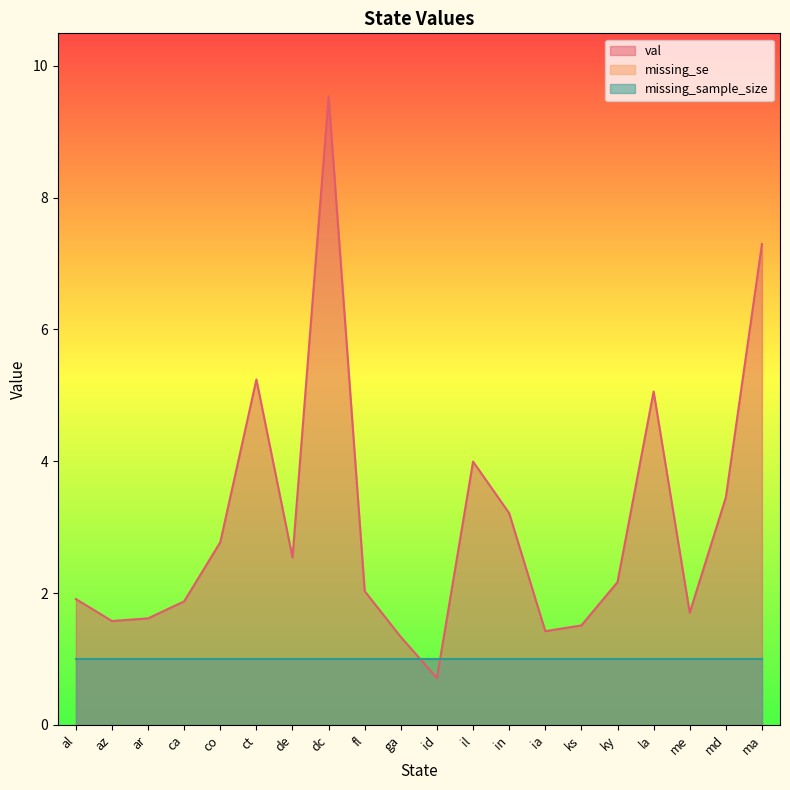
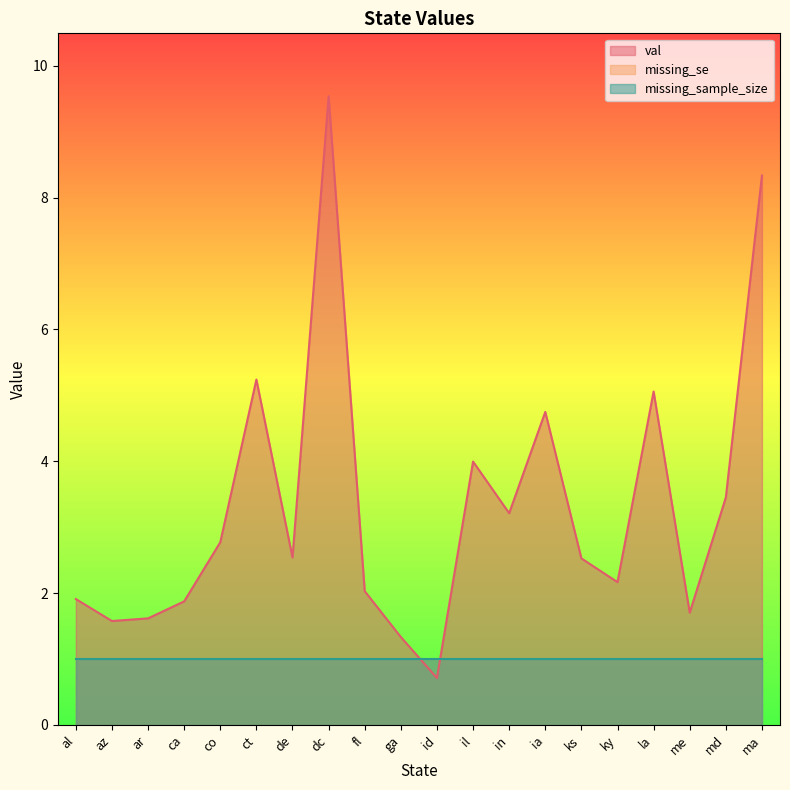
  {
    "val": {
      "al": 1.9,
      "az": 1.6,
      "ar": 1.6,
      "ca": 1.9,
      "co": 2.8,
      "ct": 5.2,
      "de": 2.5,
      "dc": 9.5,
      "fl": 2.0,
      "ga": 1.3,
      "id": 0.7,
      "il": 4.0,
      "in": 3.2,
-     "ia": 1.4,
-     "ks": 1.5,
+     "ia": 4.7,
+     "ks": 2.5,
      "ky": 2.2,
      "la": 5.1,
      "me": 1.7,
      "md": 3.5,
-     "ma": 7.3
+     "ma": 8.3
    },
    "missing_sample_size": {
      "al": 1.0,
      "az": 1.0,
      "ar": 1.0,
      "ca": 1.0,
      "co": 1.0,
      "ct": 1.0,
      "de": 1.0,
      "dc": 1.0,
      "fl": 1.0,
      "ga": 1.0,
      "id": 1.0,
      "il": 1.0,
      "in": 1.0,
      "ia": 1.0,
      "ks": 1.0,
      "ky": 1.0,
      "la": 1.0,
      "me": 1.0,
      "md": 1.0,
      "ma": 1.0
    }
  }
